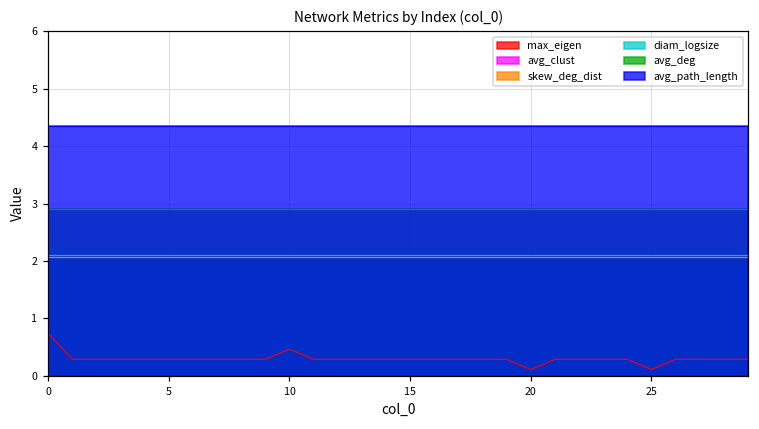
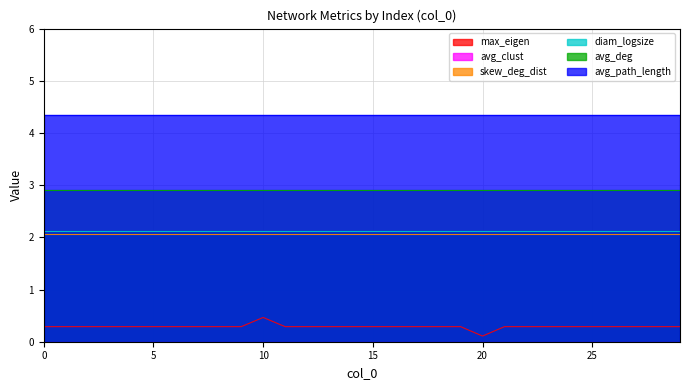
  {
    "max_eigen": {
-     "0": 0.7,
+     "0": 0.3,
      "5": 0.3,
      "10": 0.5,
      "15": 0.3,
      "20": 0.1,
-     "25": 0.1
+     "25": 0.3
    },
    "avg_clust": {
      "0": 0.0,
      "5": 0.0,
      "10": 0.0,
      "15": 0.0,
      "20": 0.0,
      "25": 0.0
    },
    "avg_deg": {
      "0": 2.9,
      "5": 2.9,
      "10": 2.9,
      "15": 2.9,
      "20": 2.9,
      "25": 2.9
    },
    "avg_path_length": {
      "0": 4.3,
      "5": 4.3,
      "10": 4.3,
      "15": 4.3,
      "20": 4.3,
      "25": 4.3
    }
  }
